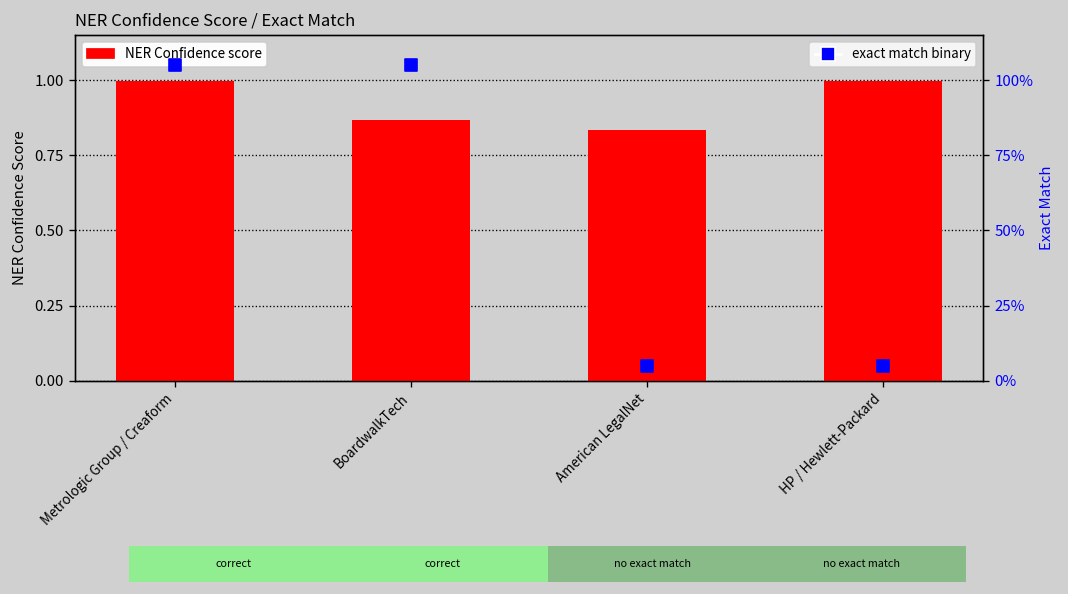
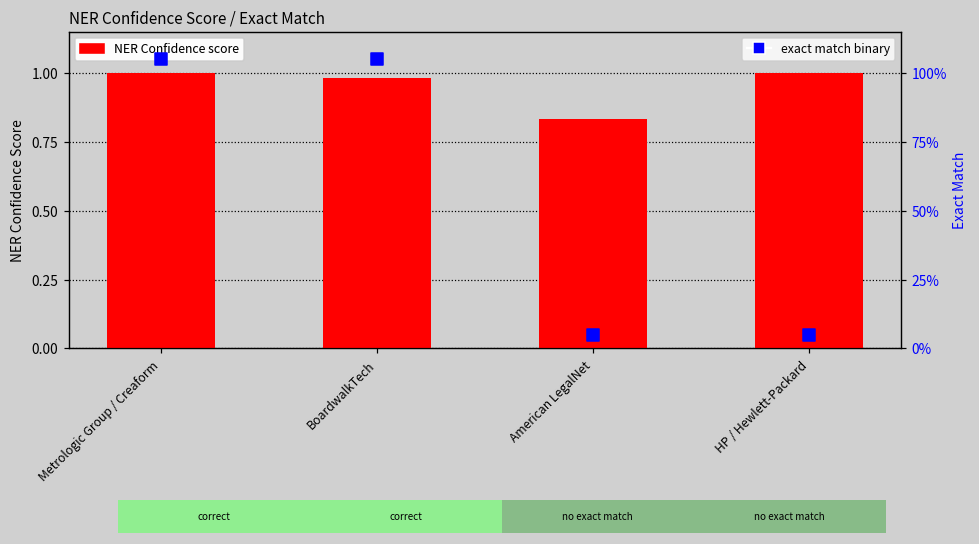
  {
    "NER Confidence Score / Exact Match": {
      "NER Confidence score": {
        "Metrologic Group / Creaform": 1.00,
-       "BoardwalkTech": 0.87,
+       "BoardwalkTech": 0.98,
        "American LegalNet": 0.83,
        "HP / Hewlett-Packard": 1.00
      }
    }
  }
